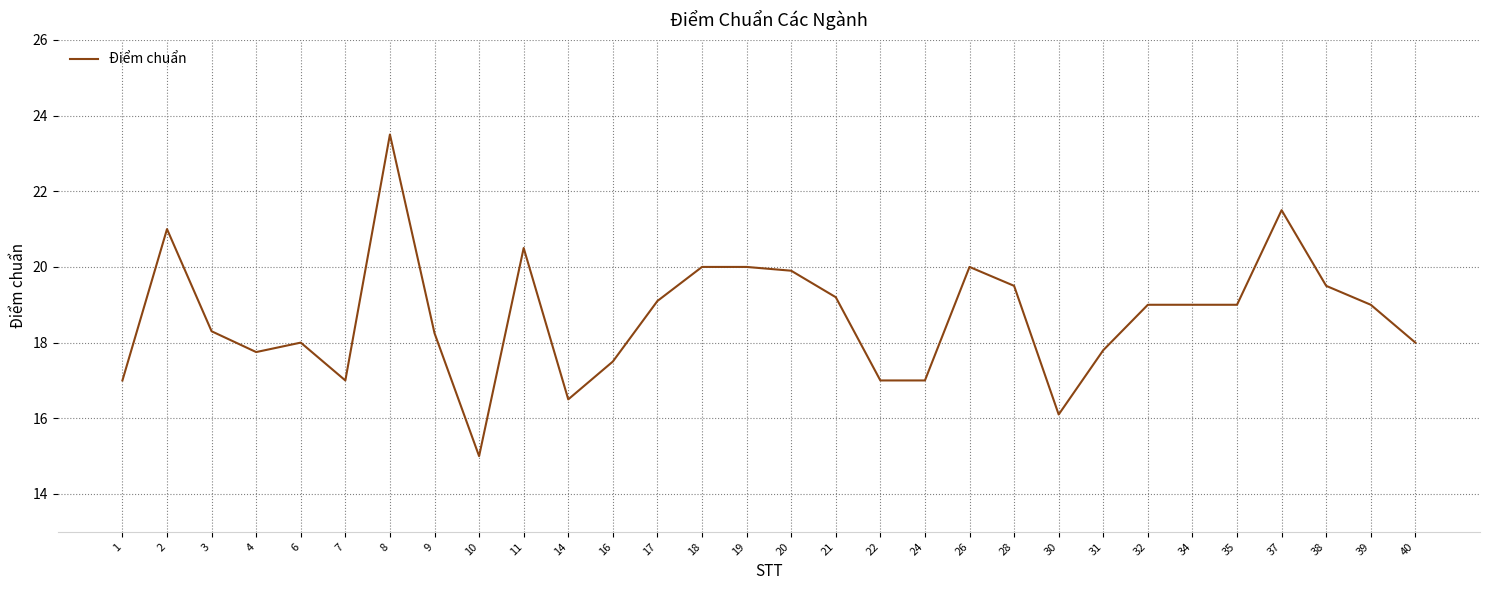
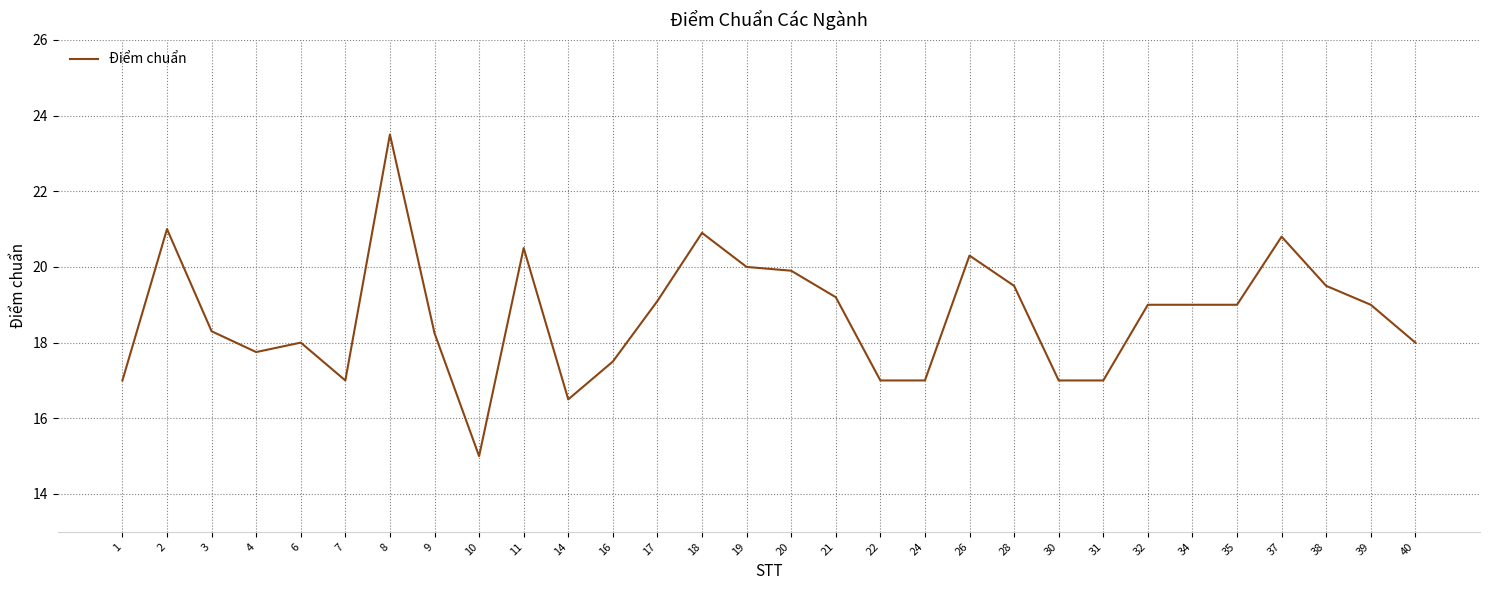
  {
    "1": 17.0,
    "2": 21.0,
    "3": 18.3,
    "4": 17.8,
    "6": 18.0,
    "7": 17.0,
    "8": 23.5,
    "9": 18.3,
    "10": 15.0,
    "11": 20.5,
    "14": 16.5,
    "16": 17.5,
    "17": 19.1,
-   "18": 20.0,
+   "18": 20.9,
    "19": 20.0,
    "20": 19.9,
    "21": 19.2,
    "22": 17.0,
    "24": 17.0,
-   "26": 20.0,
+   "26": 20.3,
    "28": 19.5,
-   "30": 16.1,
-   "31": 17.8,
+   "30": 17.0,
+   "31": 17.0,
    "32": 19.0,
    "34": 19.0,
    "35": 19.0,
-   "37": 21.5,
+   "37": 20.8,
    "38": 19.5,
    "39": 19.0,
    "40": 18.0
  }
